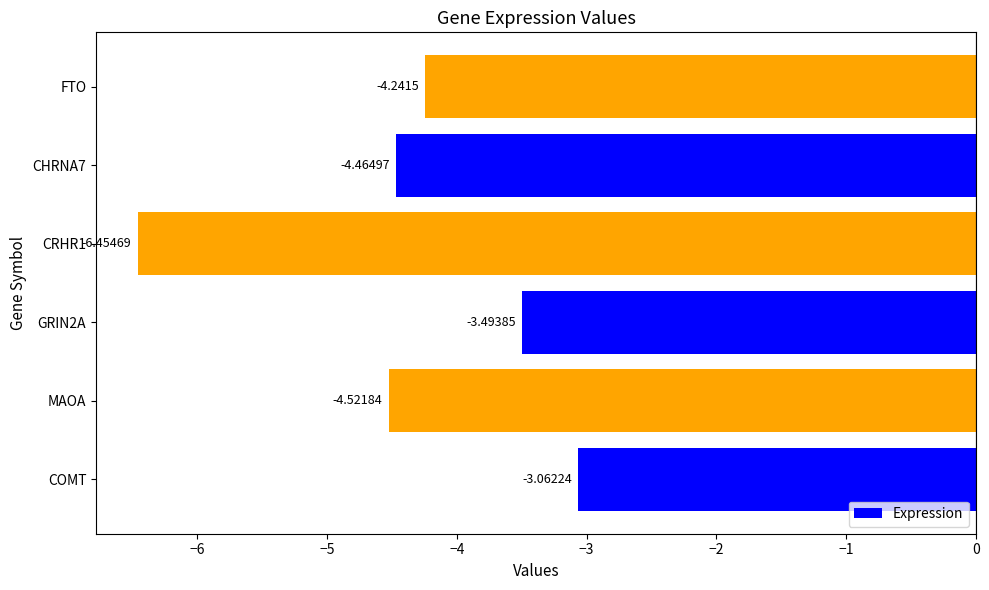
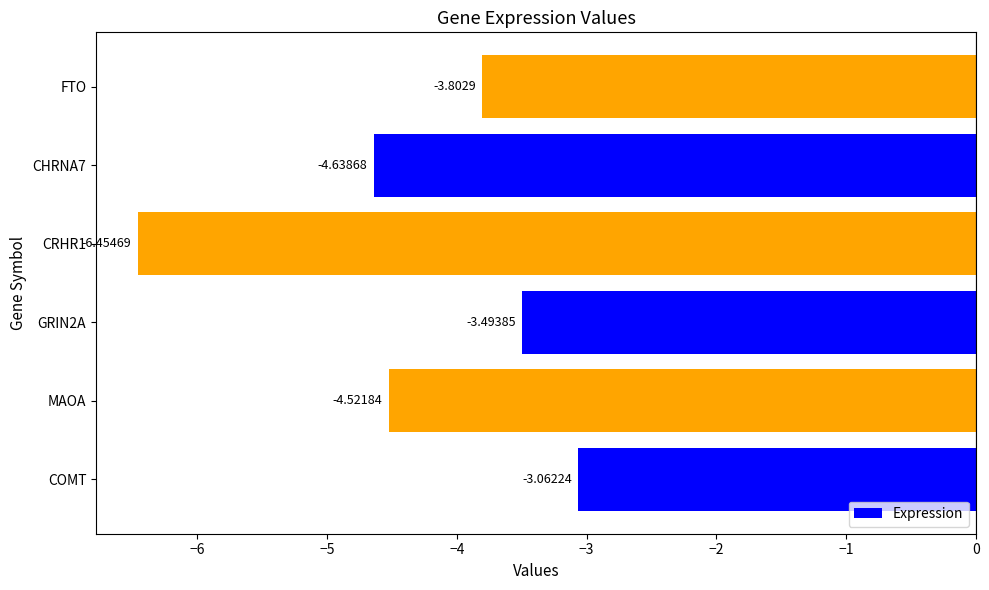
  {
-   "FTO": -4.2415,
-   "CHRNA7": -4.46497,
+   "FTO": -3.8029,
+   "CHRNA7": -4.63868,
    "CRHR1": -6.45469,
    "GRIN2A": -3.49385,
    "MAOA": -4.52184,
    "COMT": -3.06224
  }
